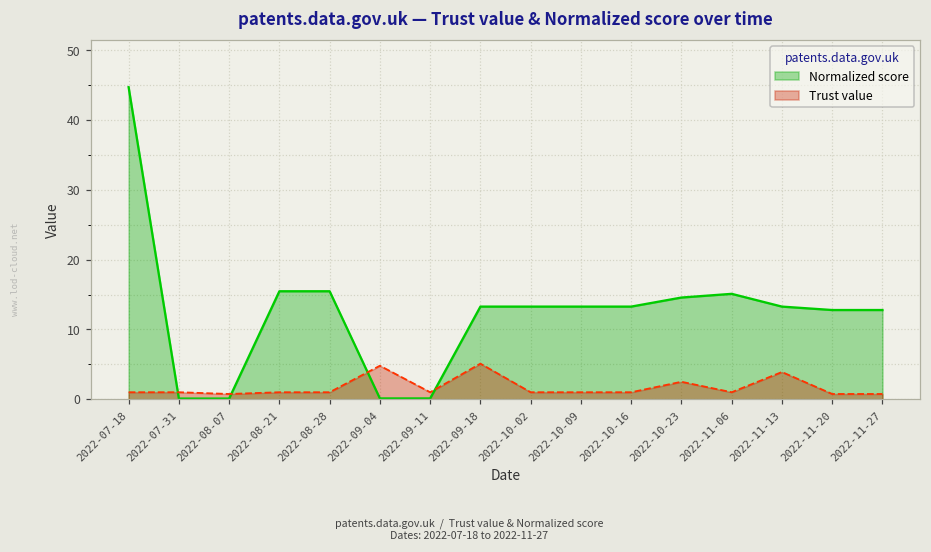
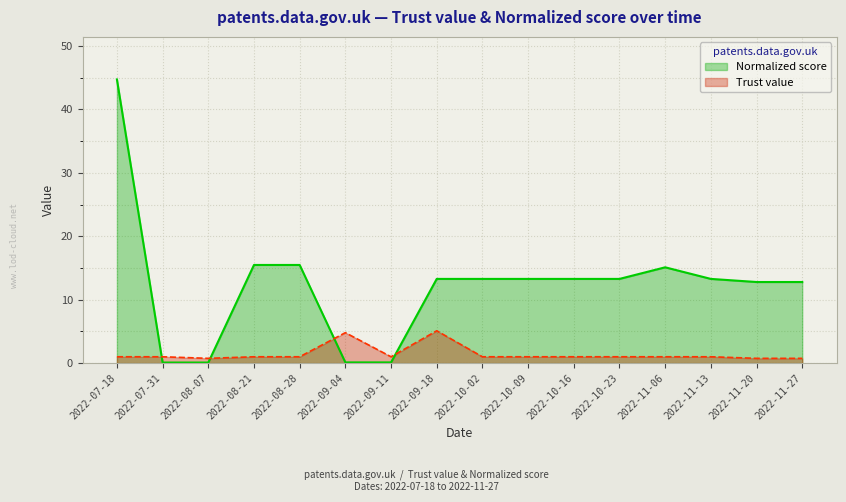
  {
    "Normalized score": {
      "2022-07-18": 45,
      "2022-07-31": 0,
      "2022-08-07": 0,
      "2022-08-21": 15,
      "2022-08-28": 15,
      "2022-09-04": 0,
      "2022-09-11": 0,
      "2022-09-18": 13,
      "2022-10-02": 13,
      "2022-10-09": 13,
      "2022-10-16": 13,
-     "2022-10-23": 15,
+     "2022-10-23": 13,
      "2022-11-06": 15,
      "2022-11-13": 13,
      "2022-11-20": 13,
      "2022-11-27": 13
    },
    "Trust value": {
      "2022-07-18": 1,
      "2022-07-31": 1,
      "2022-08-07": 1,
      "2022-08-21": 1,
      "2022-08-28": 1,
      "2022-09-04": 5,
      "2022-09-11": 1,
      "2022-09-18": 5,
      "2022-10-02": 1,
      "2022-10-09": 1,
      "2022-10-16": 1,
-     "2022-10-23": 3,
+     "2022-10-23": 1,
      "2022-11-06": 1,
-     "2022-11-13": 4,
+     "2022-11-13": 1,
      "2022-11-20": 1,
      "2022-11-27": 1
    }
  }
